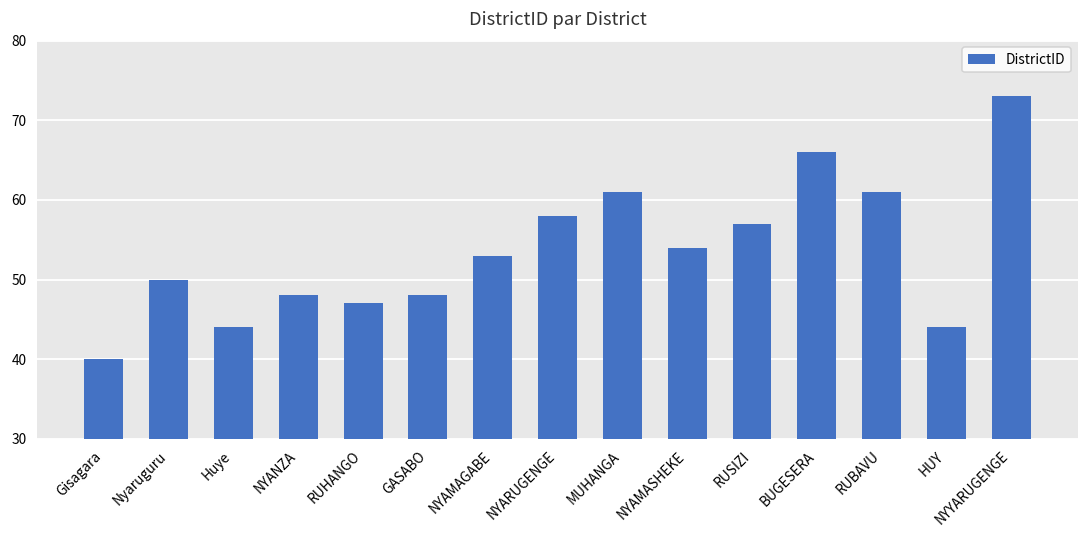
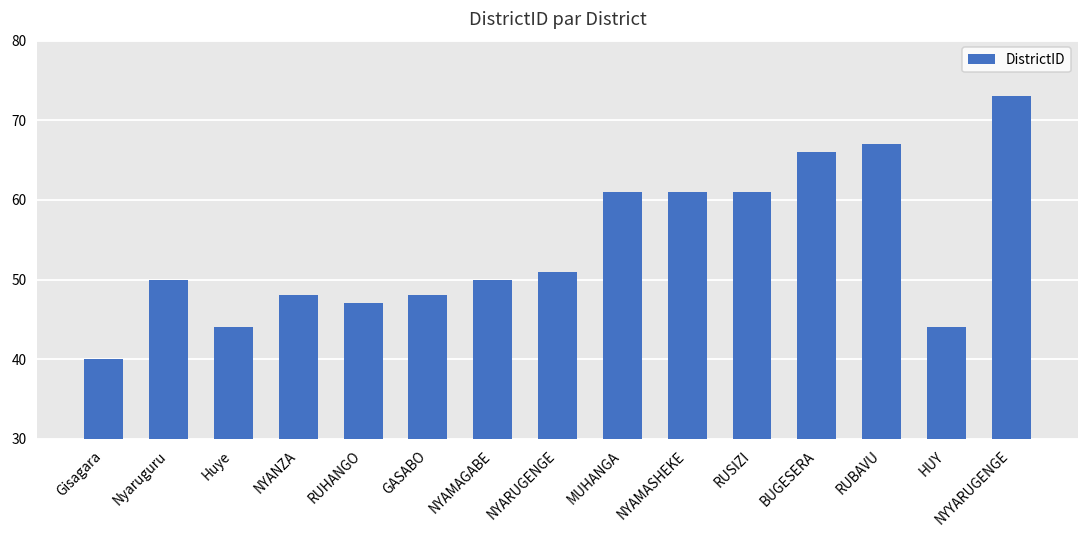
  {
    "Gisagara": 40,
    "Nyaruguru": 50,
    "Huye": 44,
    "NYANZA": 48,
    "RUHANGO": 47,
    "GASABO": 48,
-   "NYAMAGABE": 53,
-   "NYARUGENGE": 58,
+   "NYAMAGABE": 50,
+   "NYARUGENGE": 51,
    "MUHANGA": 61,
-   "NYAMASHEKE": 54,
-   "RUSIZI": 57,
+   "NYAMASHEKE": 61,
+   "RUSIZI": 61,
    "BUGESERA": 66,
-   "RUBAVU": 61,
+   "RUBAVU": 67,
    "HUY": 44,
    "NYYARUGENGE": 73
  }
